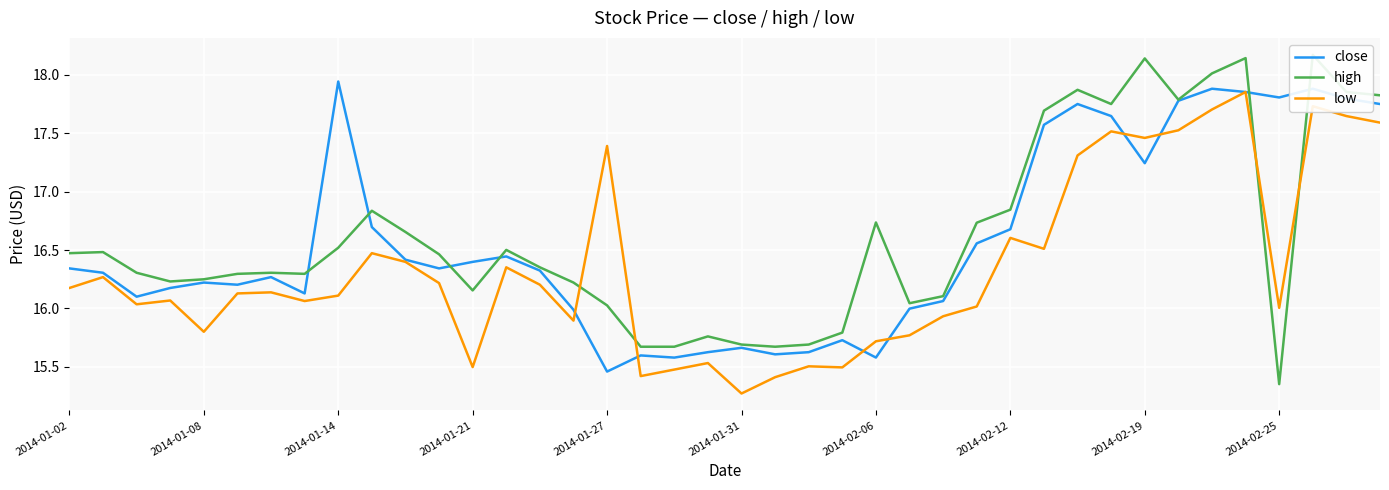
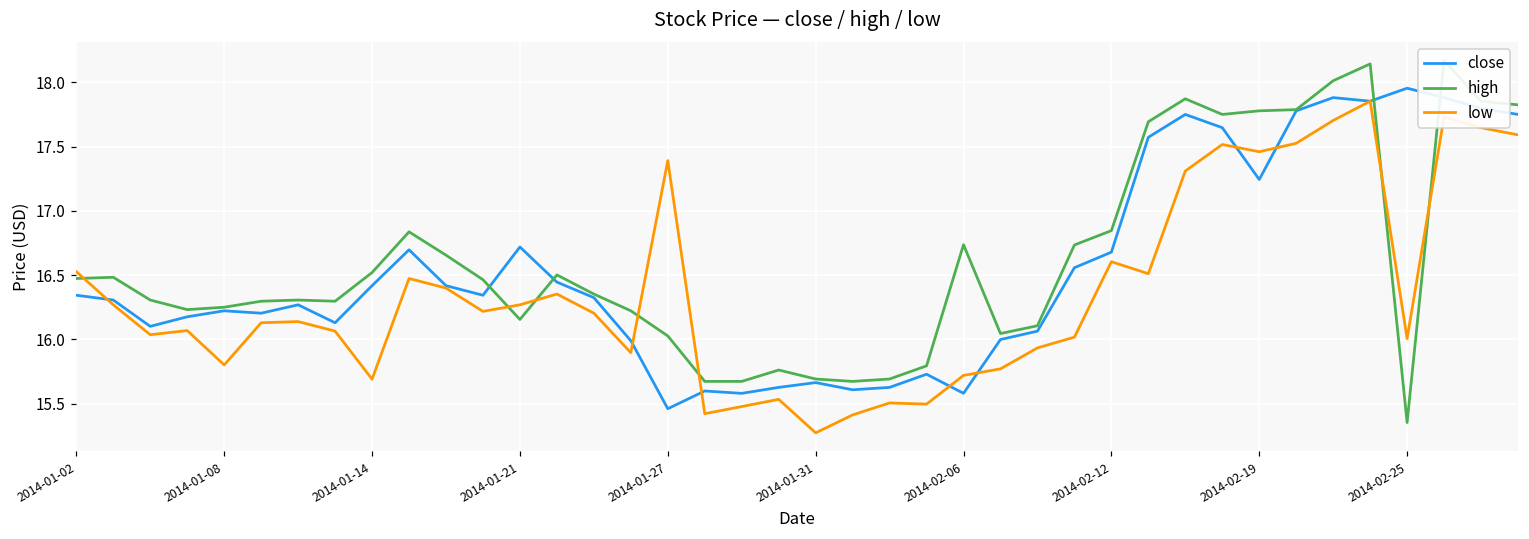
  {
    "close": {
      "2014-01-02": 16.34,
      "2014-01-08": 16.22,
-     "2014-01-14": 17.94,
-     "2014-01-21": 16.40,
+     "2014-01-14": 16.42,
+     "2014-01-21": 16.72,
      "2014-01-27": 15.46,
      "2014-01-31": 15.66,
      "2014-02-06": 15.58,
      "2014-02-12": 16.68,
      "2014-02-19": 17.24,
-     "2014-02-25": 17.81
+     "2014-02-25": 17.95
    },
    "high": {
      "2014-01-02": 16.47,
      "2014-01-08": 16.25,
      "2014-01-14": 16.52,
      "2014-01-21": 16.15,
      "2014-01-27": 16.03,
      "2014-01-31": 15.69,
      "2014-02-06": 16.74,
      "2014-02-12": 16.85,
-     "2014-02-19": 18.14,
+     "2014-02-19": 17.78,
      "2014-02-25": 15.35
    },
    "low": {
-     "2014-01-02": 16.18,
+     "2014-01-02": 16.53,
      "2014-01-08": 15.80,
-     "2014-01-14": 16.11,
-     "2014-01-21": 15.50,
+     "2014-01-14": 15.69,
+     "2014-01-21": 16.27,
      "2014-01-27": 17.39,
      "2014-01-31": 15.27,
      "2014-02-06": 15.72,
      "2014-02-12": 16.60,
      "2014-02-19": 17.46,
      "2014-02-25": 16.01
    }
  }
